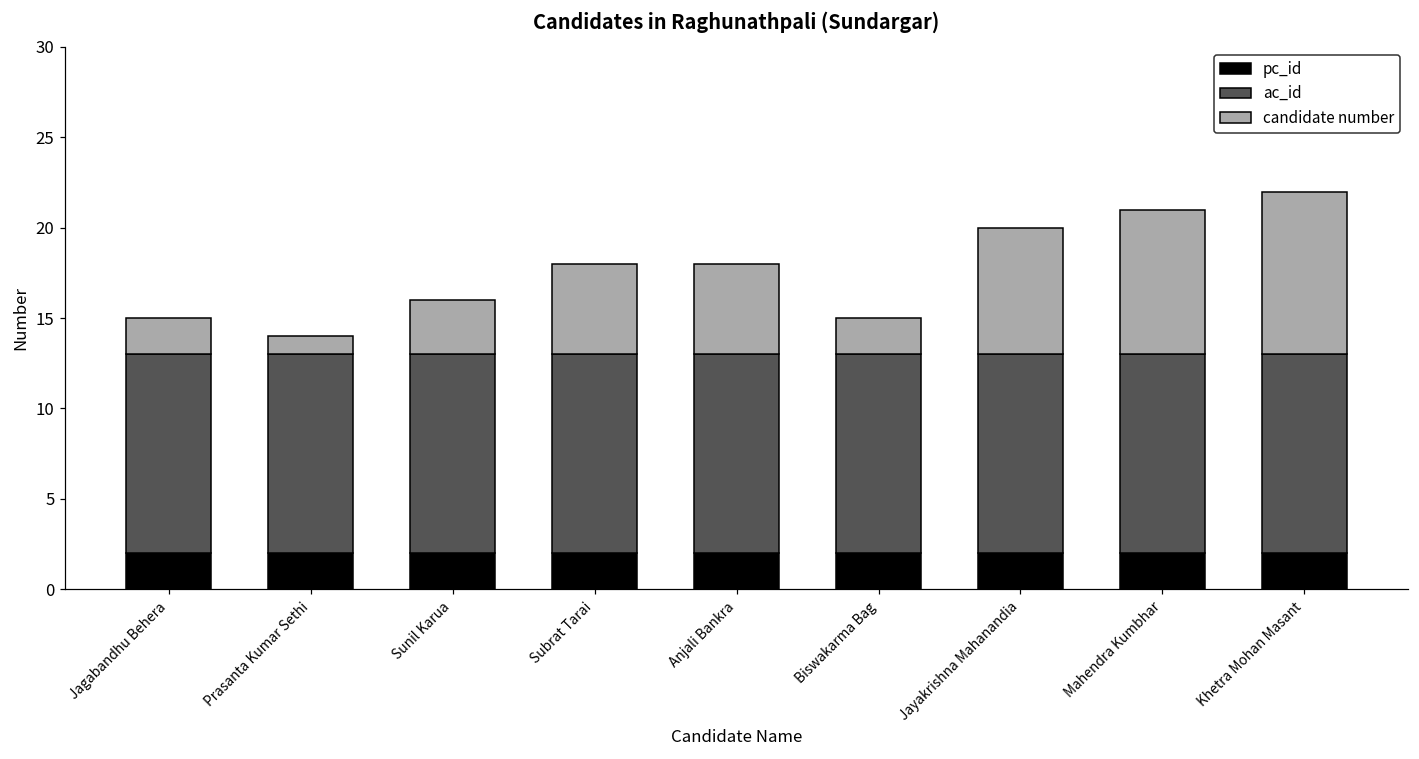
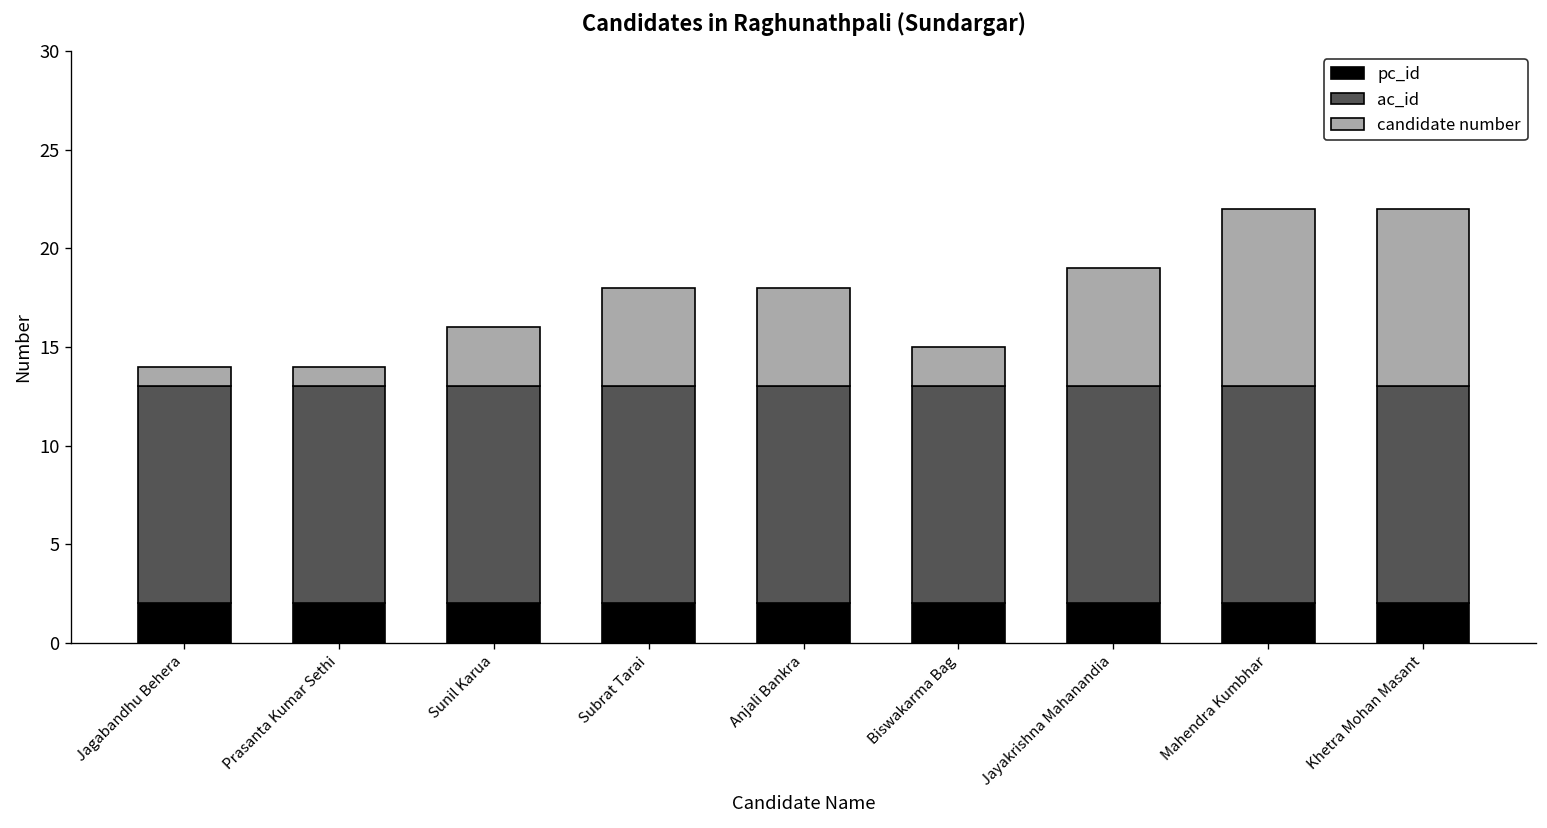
  {
    "pc_id": {
      "Jagabandhu Behera": 2,
      "Prasanta Kumar Sethi": 2,
      "Sunil Karua": 2,
      "Subrat Tarai": 2,
      "Anjali Bankra": 2,
      "Biswakarma Bag": 2,
      "Jayakrishna Mahanandia": 2,
      "Mahendra Kumbhar": 2,
      "Khetra Mohan Masant": 2
    },
    "ac_id": {
      "Jagabandhu Behera": 11,
      "Prasanta Kumar Sethi": 11,
      "Sunil Karua": 11,
      "Subrat Tarai": 11,
      "Anjali Bankra": 11,
      "Biswakarma Bag": 11,
      "Jayakrishna Mahanandia": 11,
      "Mahendra Kumbhar": 11,
      "Khetra Mohan Masant": 11
    },
    "candidate number": {
-     "Jagabandhu Behera": 2,
+     "Jagabandhu Behera": 1,
      "Prasanta Kumar Sethi": 1,
      "Sunil Karua": 3,
      "Subrat Tarai": 5,
      "Anjali Bankra": 5,
      "Biswakarma Bag": 2,
-     "Jayakrishna Mahanandia": 7,
-     "Mahendra Kumbhar": 8,
+     "Jayakrishna Mahanandia": 6,
+     "Mahendra Kumbhar": 9,
      "Khetra Mohan Masant": 9
    }
  }
